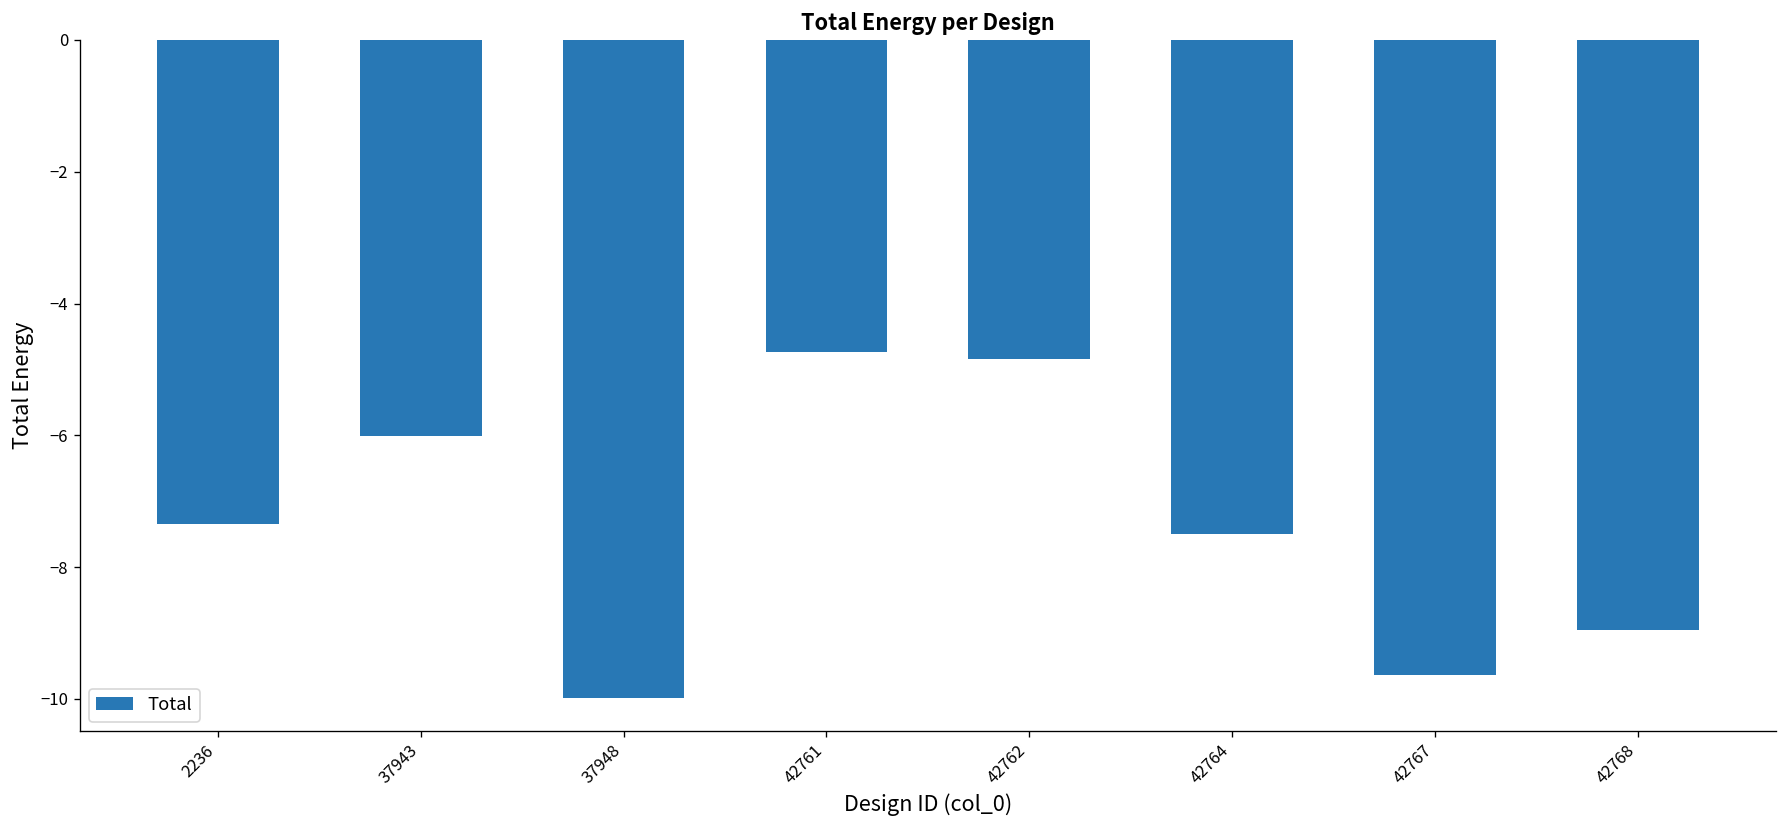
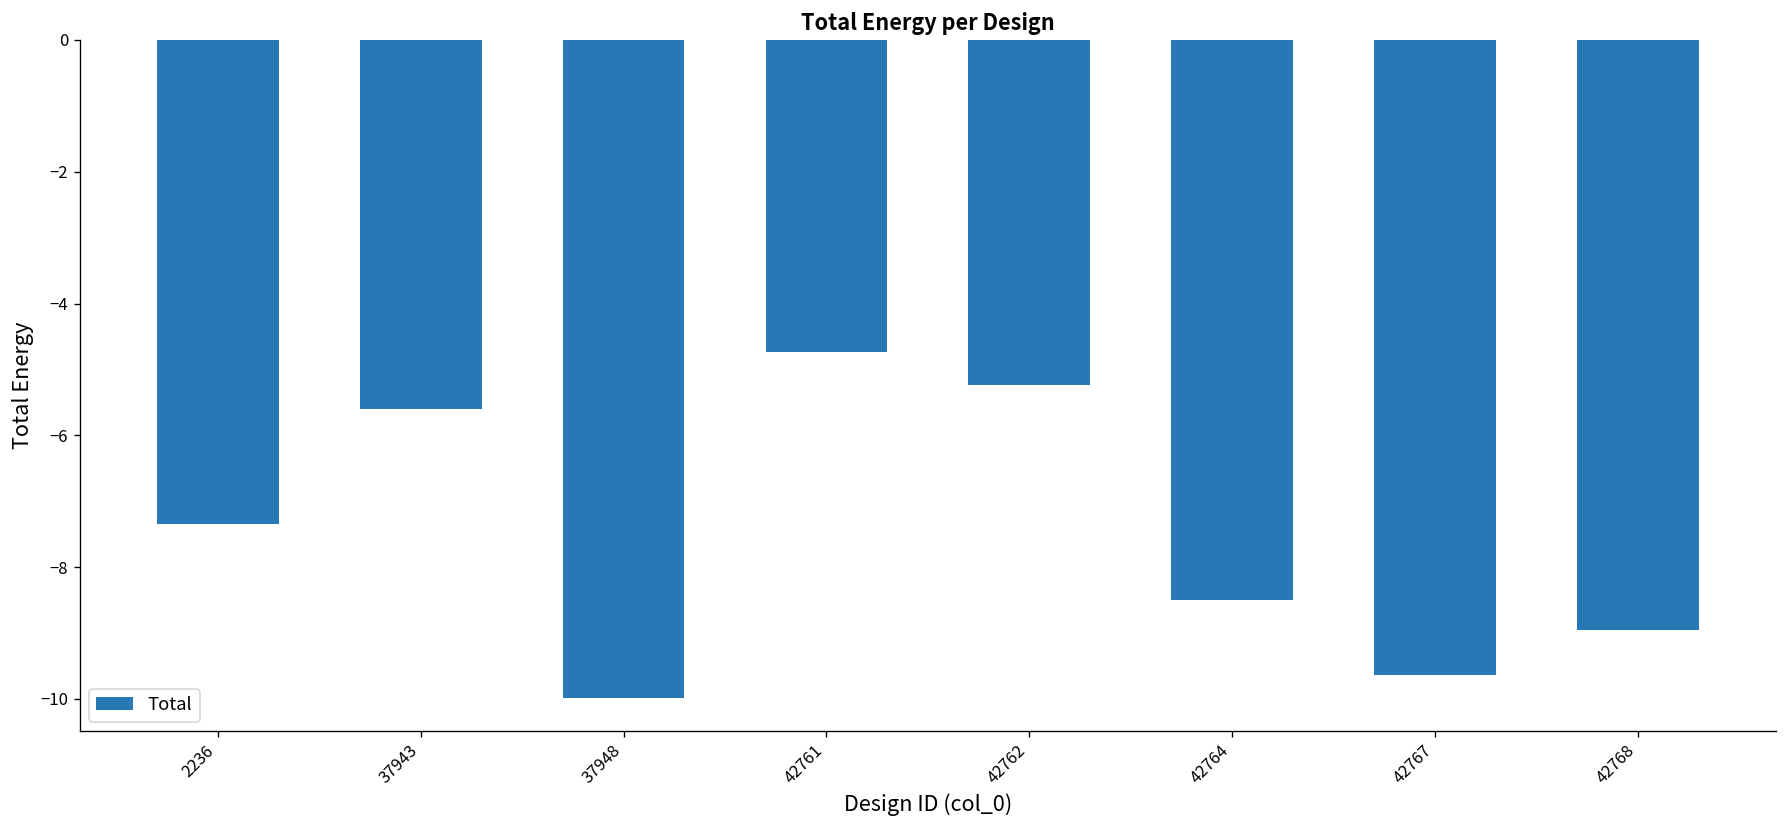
  {
    "2236": -7.4,
-   "37943": -6.0,
+   "37943": -5.6,
    "37948": -10.0,
    "42761": -4.7,
-   "42762": -4.8,
-   "42764": -7.5,
+   "42762": -5.2,
+   "42764": -8.5,
    "42767": -9.6,
    "42768": -9.0
  }
